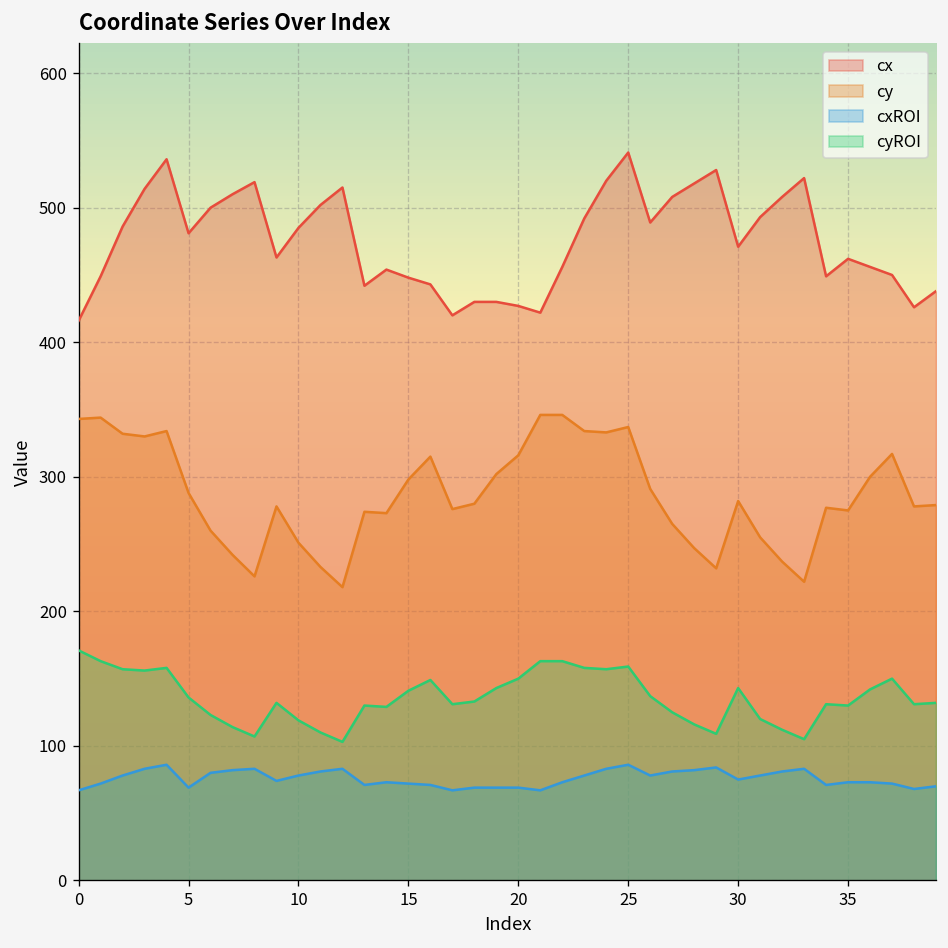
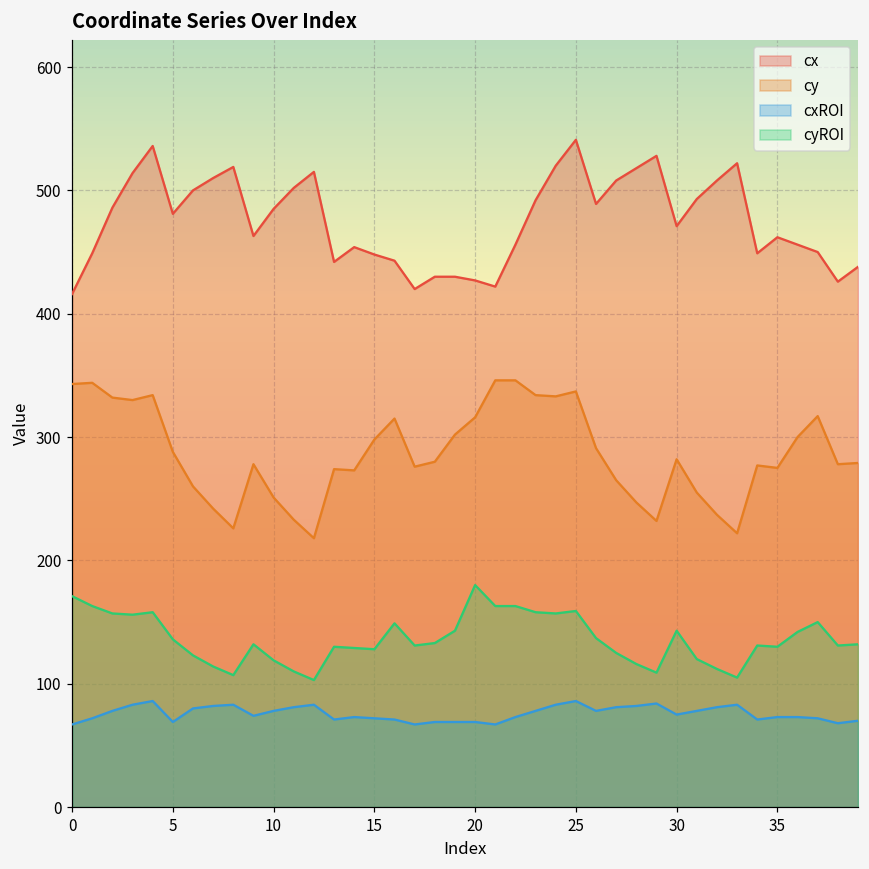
  {
    "cxROI": {
      "0": 67,
      "5": 69,
      "10": 78,
      "15": 72,
      "20": 69,
      "25": 86,
      "30": 75,
      "35": 73
    },
    "cyROI": {
      "0": 171,
      "5": 136,
      "10": 119,
-     "15": 141,
-     "20": 150,
+     "15": 128,
+     "20": 180,
      "25": 159,
      "30": 143,
      "35": 130
    }
  }
